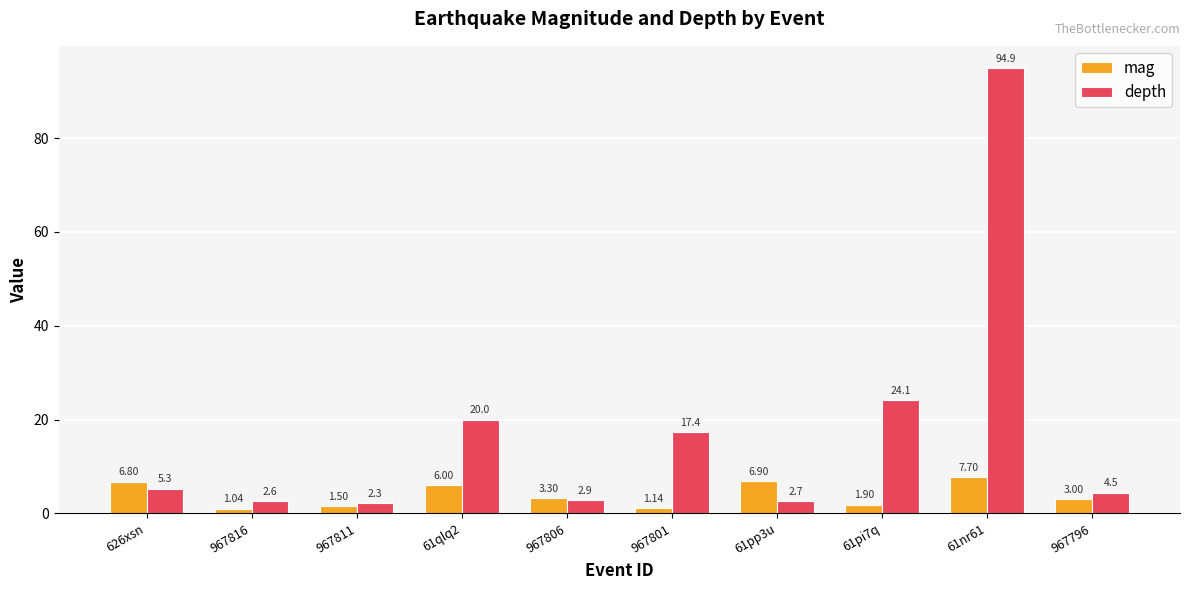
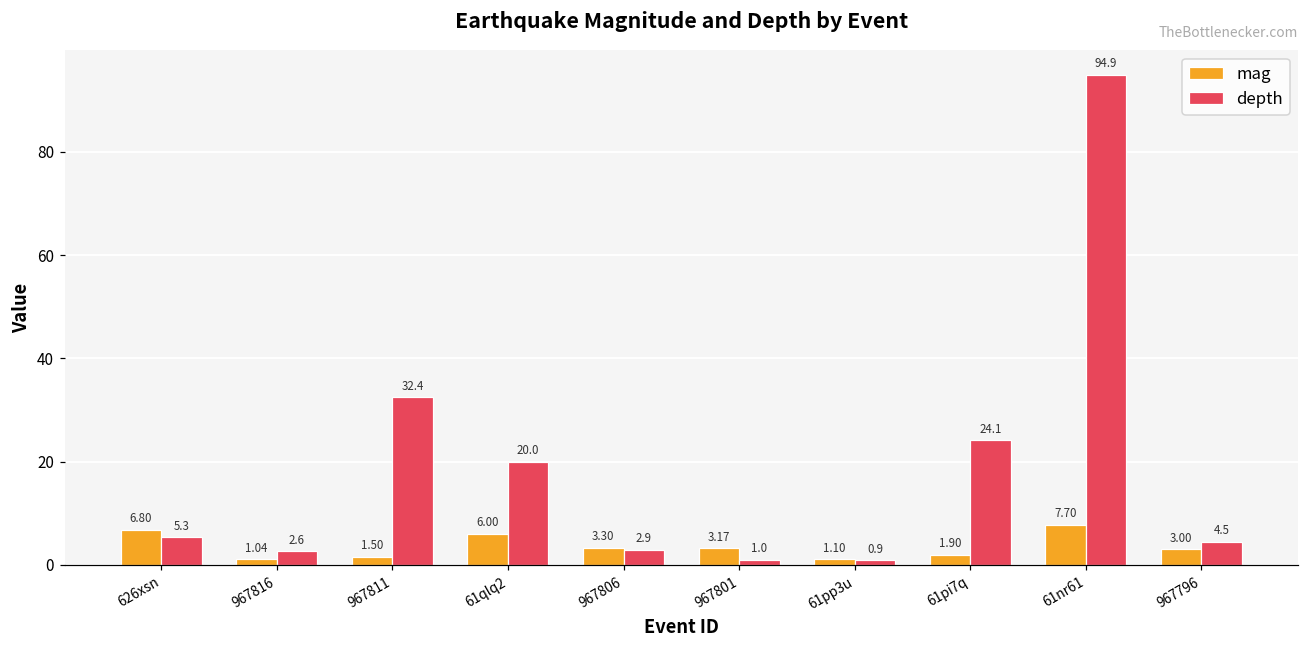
  {
    "mag": {
      "626xsn": 6.80,
      "967816": 1.04,
      "967811": 1.50,
      "61qlq2": 6.00,
      "967806": 3.30,
-     "967801": 1.14,
-     "61pp3u": 6.90,
+     "967801": 3.17,
+     "61pp3u": 1.10,
      "61pi7q": 1.90,
      "61nr61": 7.70,
      "967796": 3.00
    },
    "depth": {
      "626xsn": 5.3,
      "967816": 2.6,
-     "967811": 2.3,
+     "967811": 32.4,
      "61qlq2": 20.0,
      "967806": 2.9,
-     "967801": 17.4,
-     "61pp3u": 2.7,
+     "967801": 1.0,
+     "61pp3u": 0.9,
      "61pi7q": 24.1,
      "61nr61": 94.9,
      "967796": 4.5
    }
  }
